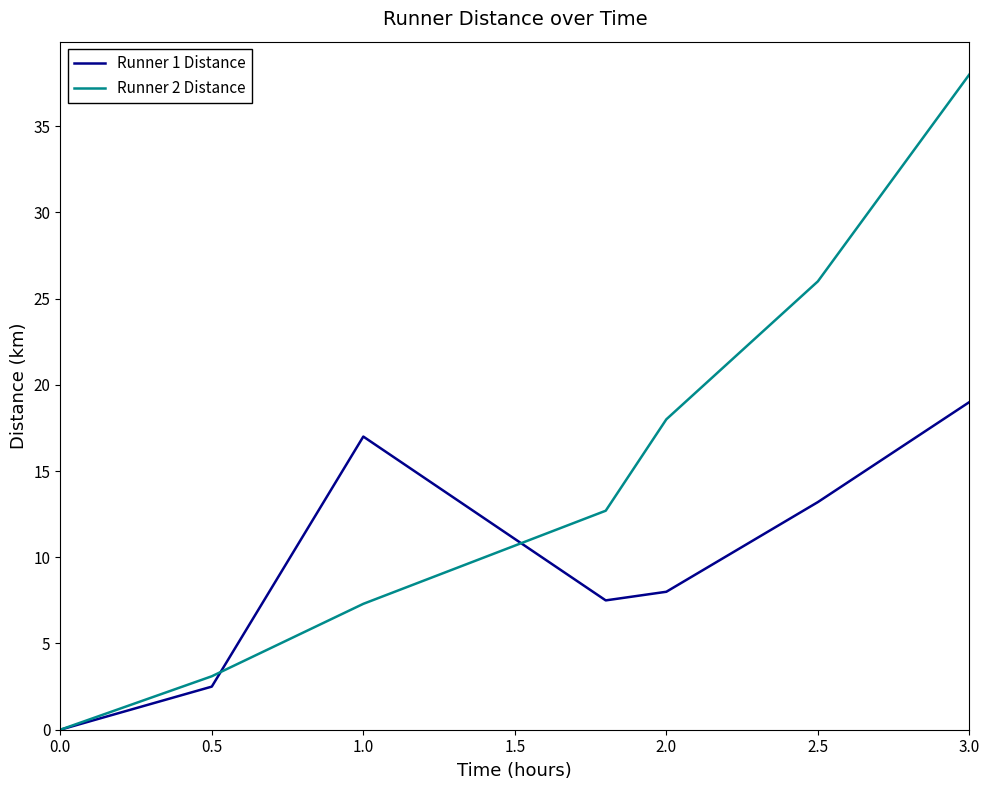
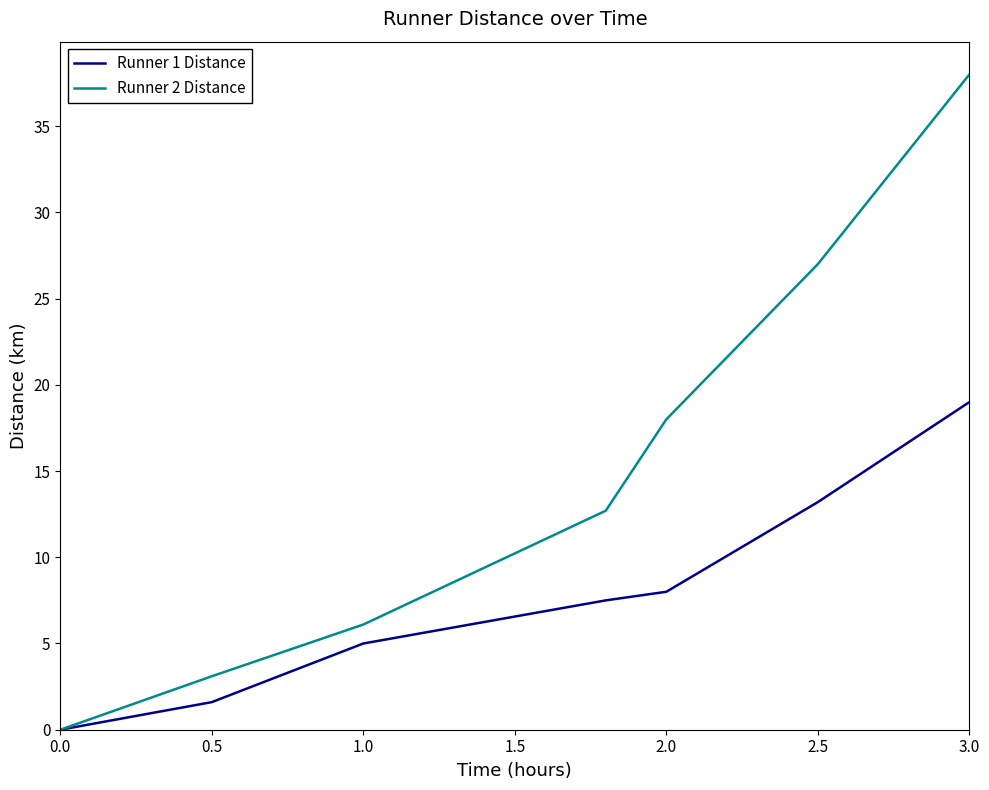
  {
    "Runner 1 Distance": {
-     "0.5": 2.5,
-     "1.0": 17,
+     "0.5": 1.6,
+     "1.0": 5,
      "2.0": 8.0,
      "2.5": 13.2,
      "3.0": 19.0
    },
    "Runner 2 Distance": {
      "0.5": 3.1,
-     "1.0": 7.3,
+     "1.0": 6.1,
      "2.0": 18.0,
-     "2.5": 26,
+     "2.5": 27,
      "3.0": 38.0
    }
  }
